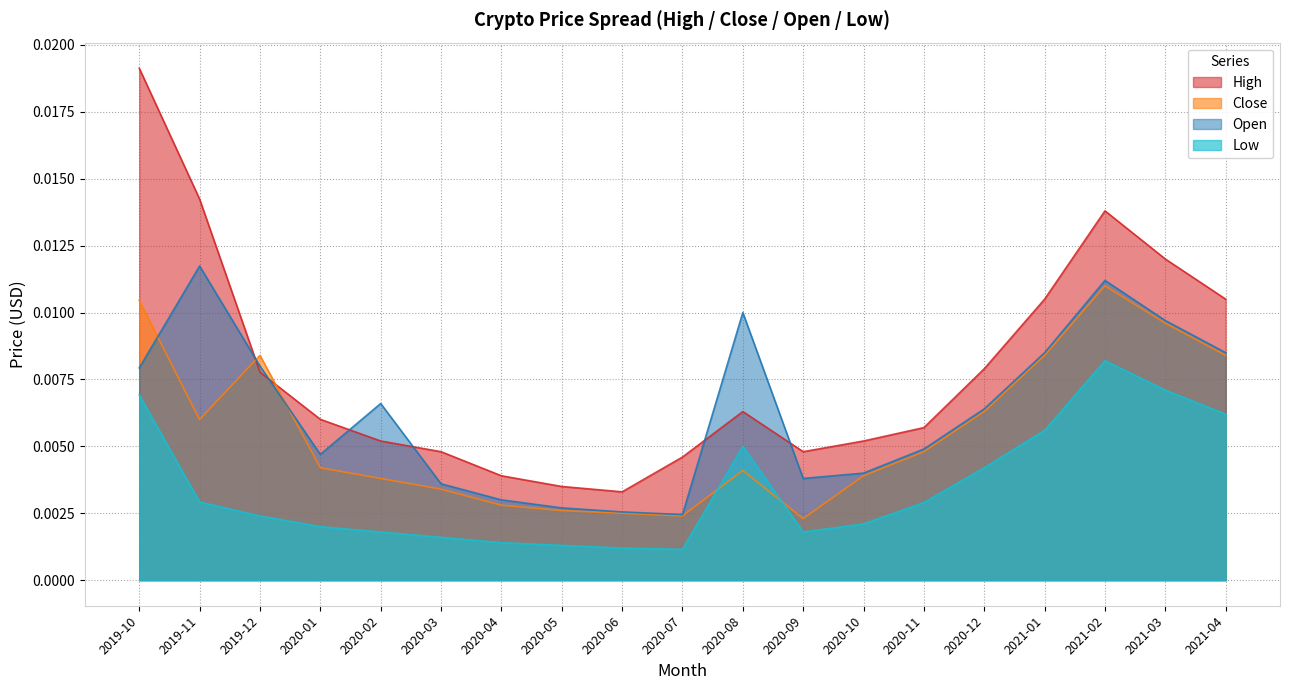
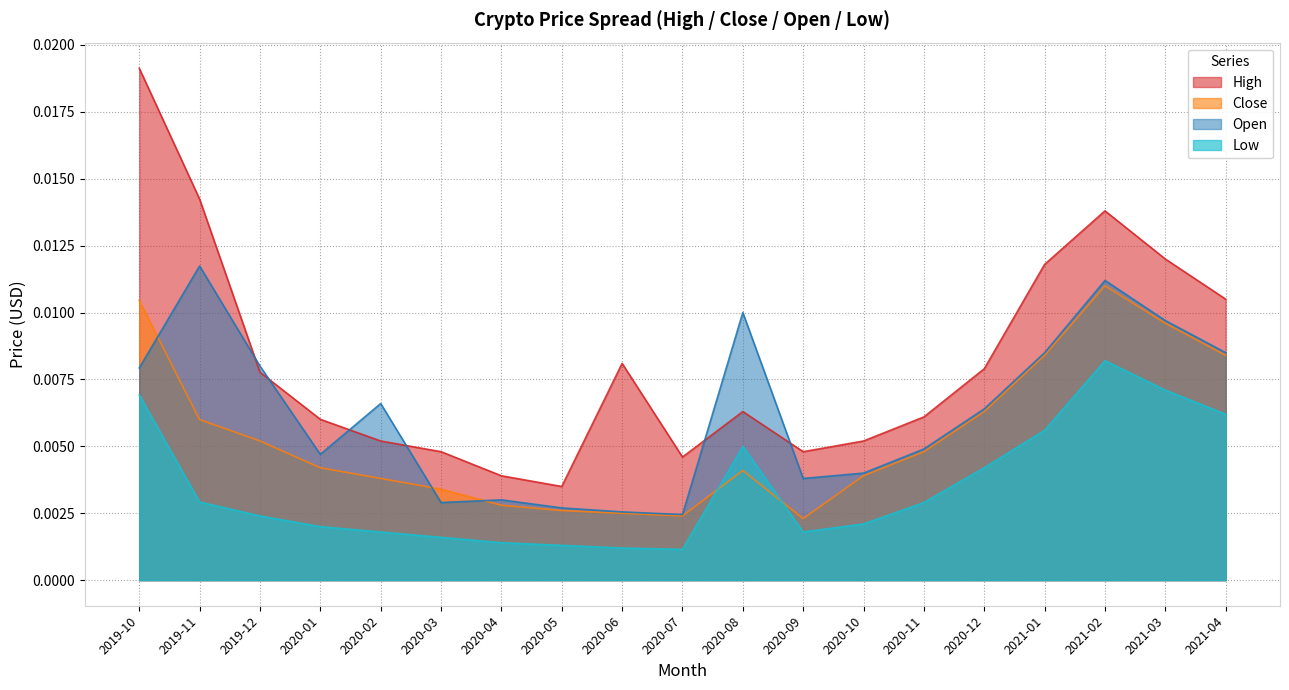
  {
    "High": {
      "2019-10": 0.0191,
      "2019-11": 0.0142,
      "2019-12": 0.0078,
      "2020-01": 0.0060,
      "2020-02": 0.0052,
      "2020-03": 0.0048,
      "2020-04": 0.0039,
      "2020-05": 0.0035,
-     "2020-06": 0.0033,
+     "2020-06": 0.0081,
      "2020-07": 0.0046,
      "2020-08": 0.0063,
      "2020-09": 0.0048,
      "2020-10": 0.0052,
-     "2020-11": 0.0057,
+     "2020-11": 0.0061,
      "2020-12": 0.0079,
-     "2021-01": 0.0105,
+     "2021-01": 0.0118,
      "2021-02": 0.0138,
      "2021-03": 0.0120,
      "2021-04": 0.0105
    },
    "Close": {
      "2019-10": 0.0105,
      "2019-11": 0.0060,
-     "2019-12": 0.0084,
+     "2019-12": 0.0052,
      "2020-01": 0.0042,
      "2020-02": 0.0038,
      "2020-03": 0.0034,
      "2020-04": 0.0028,
      "2020-05": 0.0026,
      "2020-08": 0.0041,
      "2020-09": 0.0023,
      "2020-10": 0.0039,
      "2020-11": 0.0048,
      "2020-12": 0.0063,
      "2021-01": 0.0084,
      "2021-02": 0.0110,
      "2021-03": 0.0096,
      "2021-04": 0.0084
    },
    "Open": {
      "2019-10": 0.0079,
      "2019-11": 0.0117,
      "2019-12": 0.0080,
      "2020-01": 0.0047,
      "2020-02": 0.0066,
-     "2020-03": 0.0036,
+     "2020-03": 0.0029,
      "2020-04": 0.0030,
      "2020-05": 0.0027,
      "2020-08": 0.0100,
      "2020-09": 0.0038,
      "2020-10": 0.0040,
      "2020-11": 0.0049,
      "2020-12": 0.0064,
      "2021-01": 0.0085,
      "2021-02": 0.0112,
      "2021-03": 0.0097,
      "2021-04": 0.0085
    },
    "Low": {
      "2019-10": 0.0069,
      "2019-11": 0.0029,
      "2019-12": 0.0024,
      "2020-01": 0.0020,
      "2020-02": 0.0018,
      "2020-03": 0.0016,
      "2020-04": 0.0014,
      "2020-05": 0.0013,
      "2020-06": 0.0012,
      "2020-07": 0.0012,
      "2020-08": 0.0050,
      "2020-09": 0.0018,
      "2020-10": 0.0021,
      "2020-11": 0.0029,
      "2020-12": 0.0042,
      "2021-01": 0.0056,
      "2021-02": 0.0082,
      "2021-03": 0.0071,
      "2021-04": 0.0062
    }
  }
